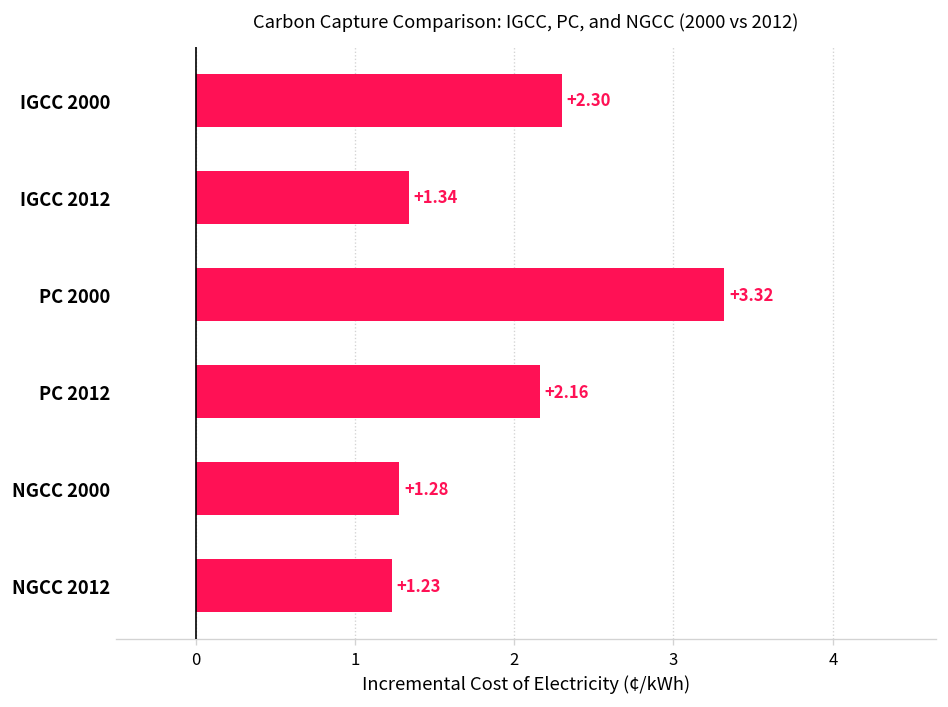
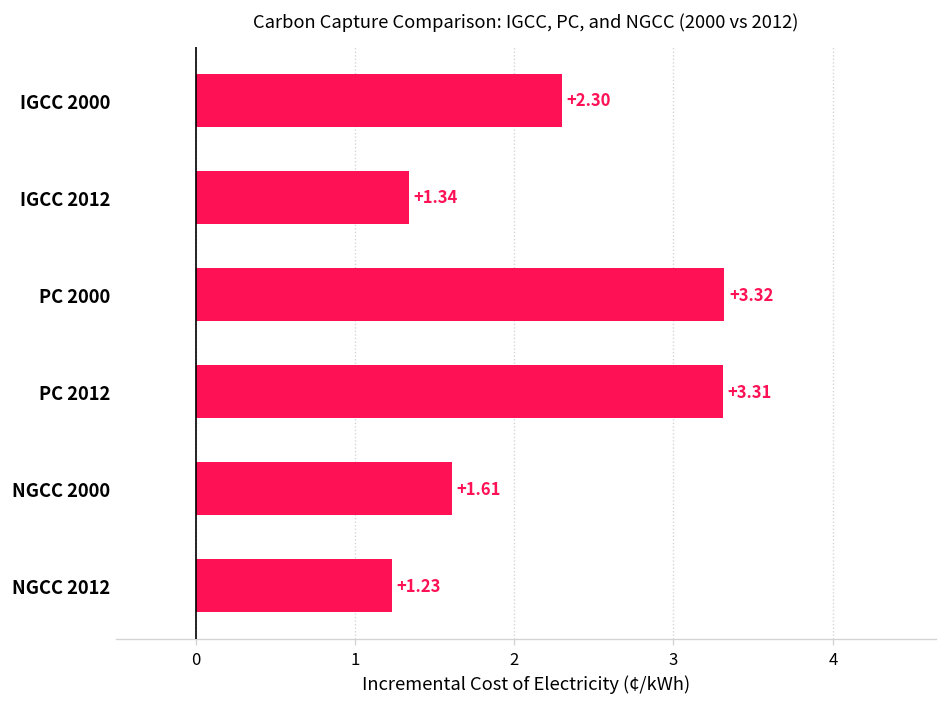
  {
    "IGCC 2000": "+2.30",
    "IGCC 2012": "+1.34",
    "PC 2000": "+3.32",
-   "PC 2012": "+2.16",
-   "NGCC 2000": "+1.28",
+   "PC 2012": "+3.31",
+   "NGCC 2000": "+1.61",
    "NGCC 2012": "+1.23"
  }
